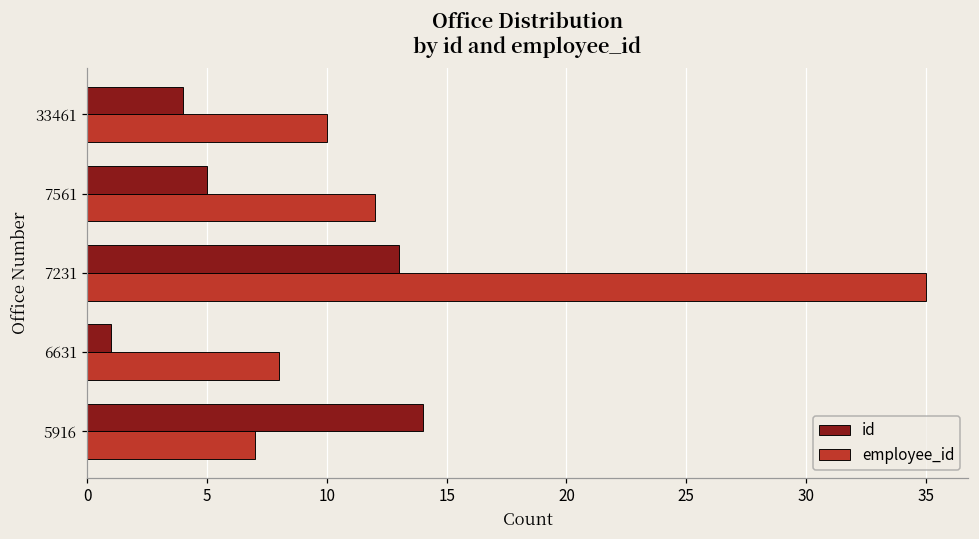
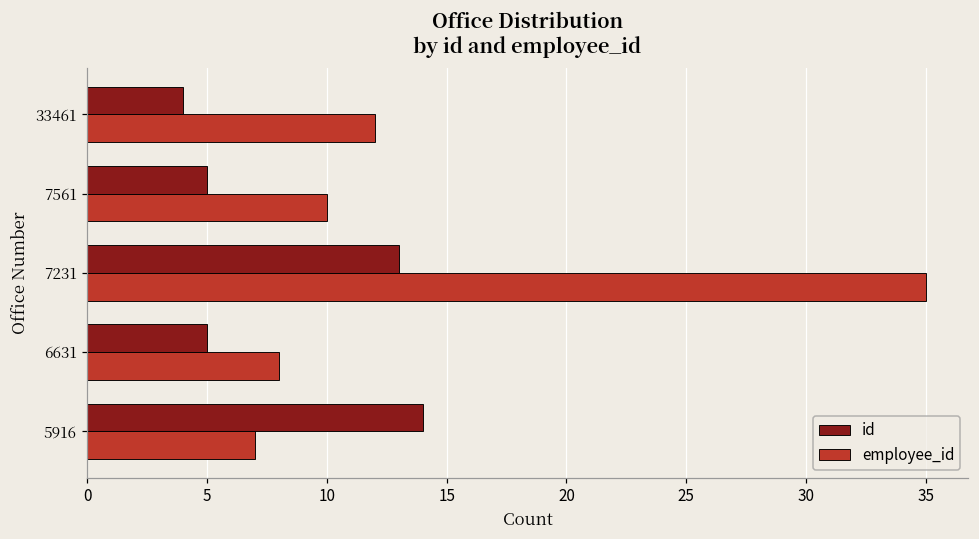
  {
    "id": {
      "33461": 4,
      "7561": 5,
      "7231": 13,
-     "6631": 1,
+     "6631": 5,
      "5916": 14
    },
    "employee_id": {
-     "33461": 10,
-     "7561": 12,
+     "33461": 12,
+     "7561": 10,
      "7231": 35,
      "6631": 8,
      "5916": 7
    }
  }
